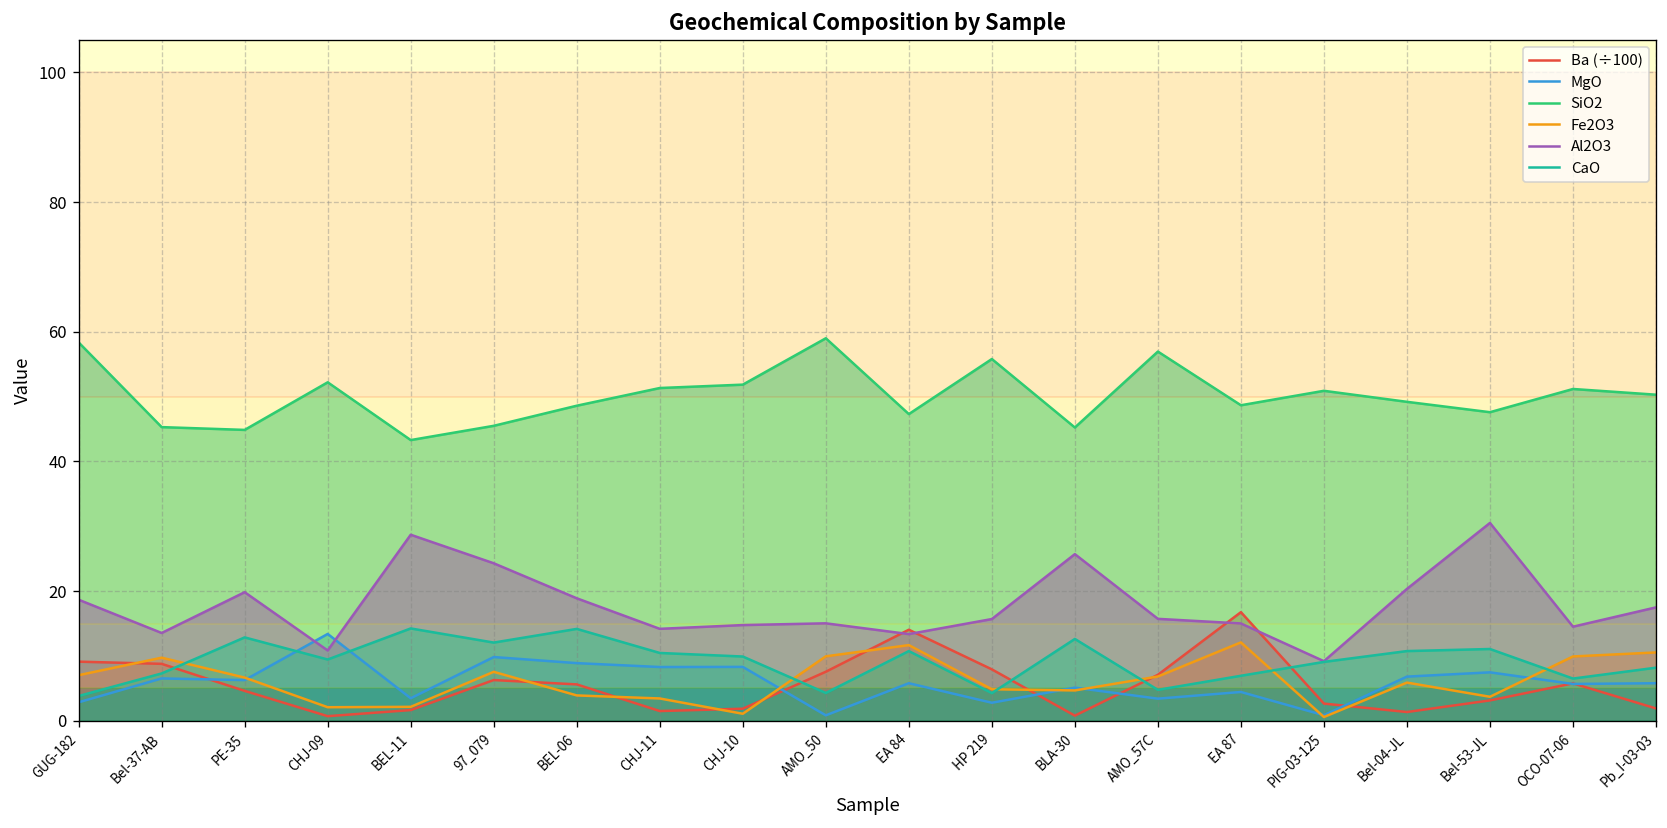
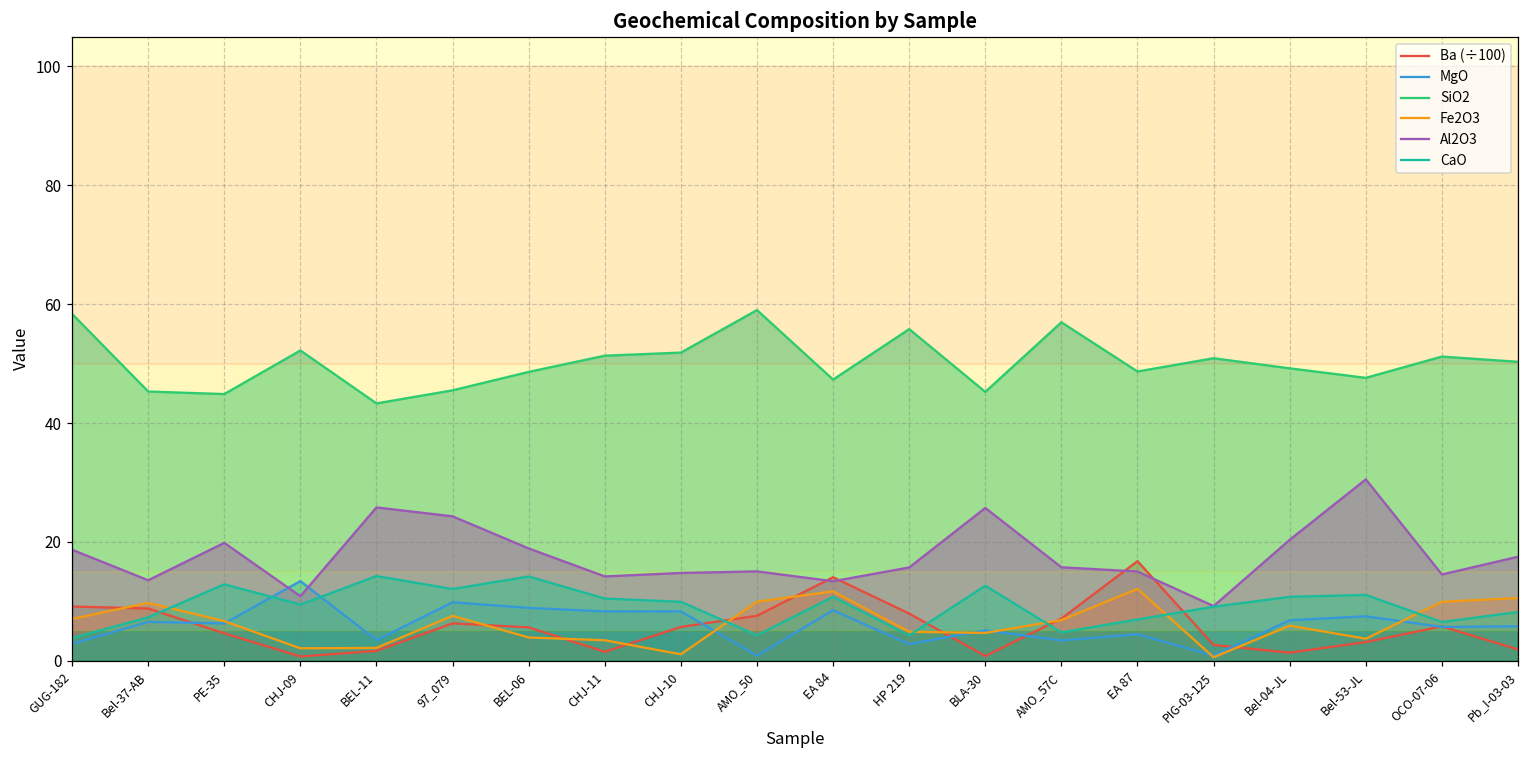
  {
    "Ba (÷100)": {
      "GUG-182": 9,
      "Bel-37-AB": 9,
      "PE-35": 5,
      "CHJ-09": 1,
      "BEL-11": 2,
      "97_079": 6,
      "BEL-06": 6,
      "CHJ-11": 2,
-     "CHJ-10": 2,
+     "CHJ-10": 6,
      "AMO_50": 8,
      "EA 84": 14,
      "HP 219": 8,
      "BLA-30": 1,
      "EA 87": 17,
      "PIG-03-125": 3,
      "Bel-04-JL": 1,
      "Bel-53-JL": 3,
      "Pb_I-03-03": 2
    },
    "MgO": {
      "GUG-182": 3,
      "Bel-37-AB": 7,
      "CHJ-09": 13,
      "BEL-11": 3,
      "97_079": 10,
      "BEL-06": 9,
      "CHJ-11": 8,
      "CHJ-10": 8,
      "AMO_50": 1,
-     "EA 84": 6,
+     "EA 84": 9,
      "HP 219": 3,
      "AMO_57C": 3,
      "EA 87": 4,
      "Bel-04-JL": 7,
      "Bel-53-JL": 7,
      "Pb_I-03-03": 6
    },
    "Fe2O3": {
      "GUG-182": 7,
      "Bel-37-AB": 10,
      "CHJ-09": 2,
      "BEL-11": 2,
      "97_079": 8,
      "BEL-06": 4,
      "CHJ-11": 3,
      "CHJ-10": 1,
      "AMO_50": 10,
      "EA 84": 12,
      "HP 219": 5,
      "EA 87": 12,
      "Bel-04-JL": 6,
      "Bel-53-JL": 4,
      "OCO-07-06": 10,
      "Pb_I-03-03": 11
    },
    "Al2O3": {
      "GUG-182": 19,
      "Bel-37-AB": 14,
      "PE-35": 20,
      "CHJ-09": 11,
-     "BEL-11": 29,
+     "BEL-11": 26,
      "97_079": 24,
      "BEL-06": 19,
      "CHJ-11": 14,
      "CHJ-10": 15,
      "AMO_50": 15,
      "EA 84": 13,
      "HP 219": 16,
      "BLA-30": 26,
      "AMO_57C": 16,
      "EA 87": 15,
      "Bel-04-JL": 20,
      "Bel-53-JL": 31,
      "OCO-07-06": 15,
      "Pb_I-03-03": 18
    }
  }
